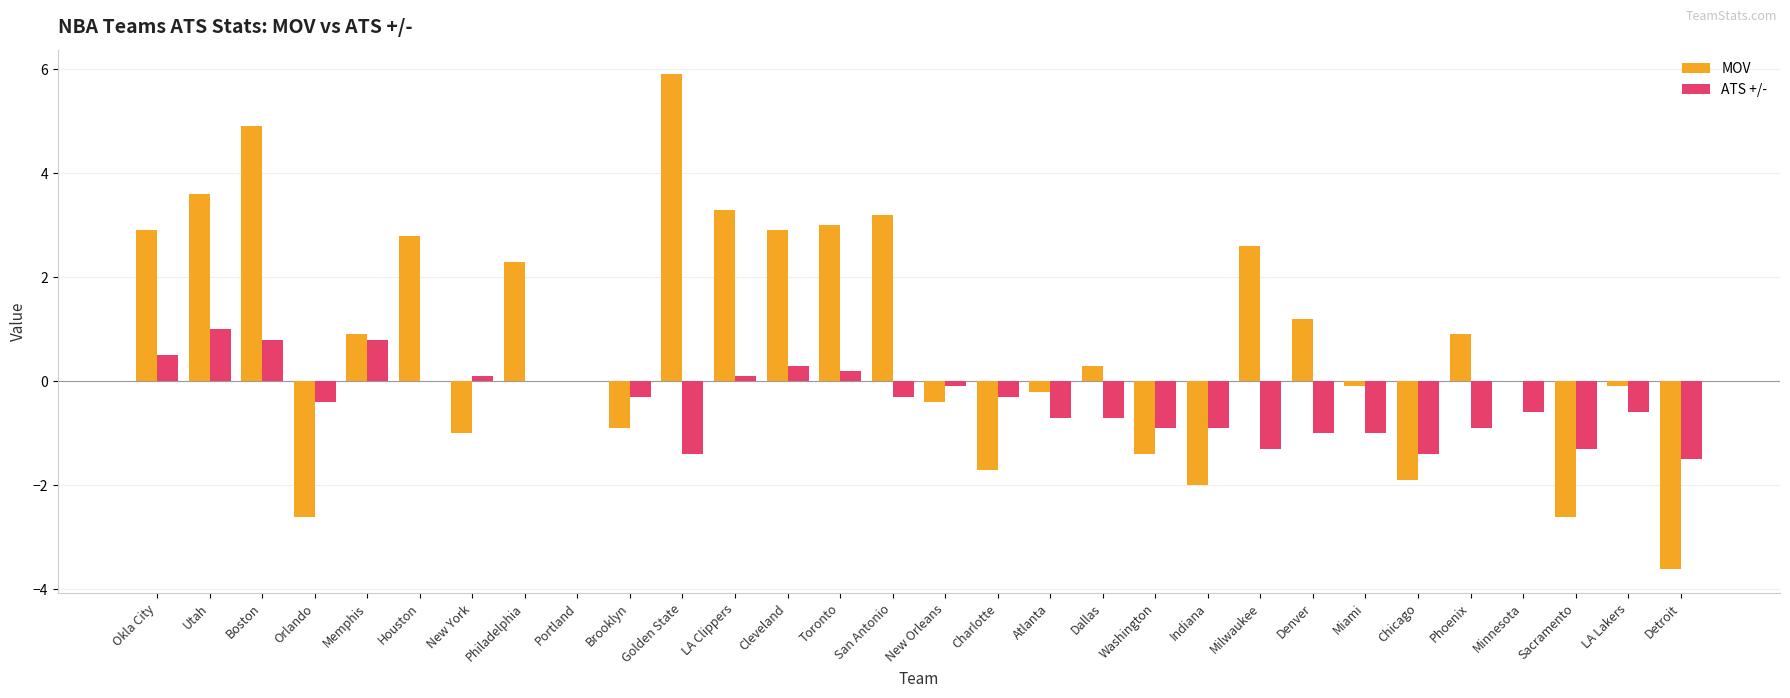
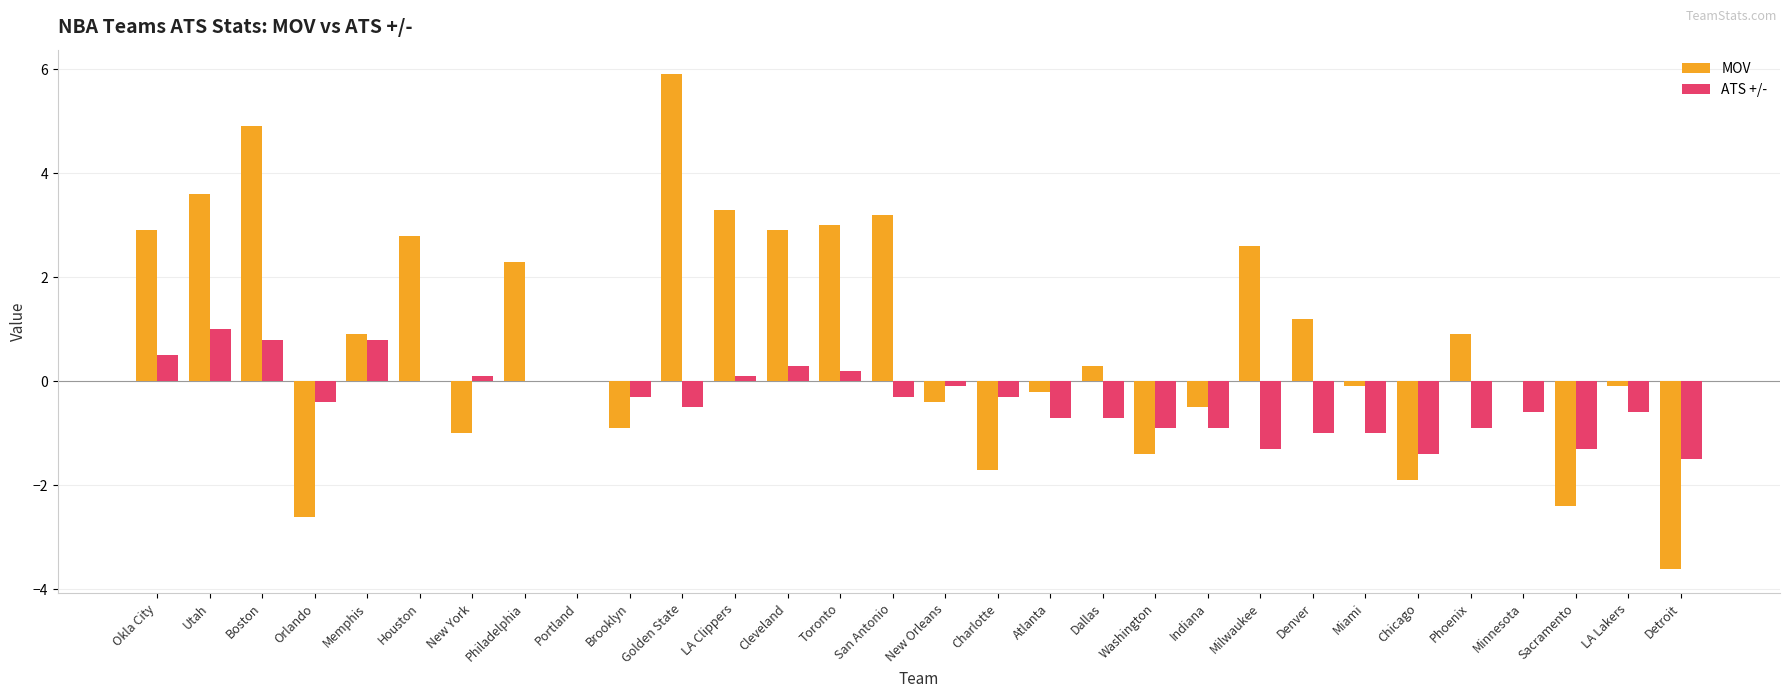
  {
    "MOV": {
      "Okla City": 2.9,
      "Utah": 3.6,
      "Boston": 4.9,
      "Orlando": -2.6,
      "Memphis": 0.9,
      "Houston": 2.8,
      "New York": -1.0,
      "Philadelphia": 2.3,
      "Portland": 0.0,
      "Brooklyn": -0.9,
      "Golden State": 5.9,
      "LA Clippers": 3.3,
      "Cleveland": 2.9,
      "Toronto": 3.0,
      "San Antonio": 3.2,
      "New Orleans": -0.4,
      "Charlotte": -1.7,
      "Atlanta": -0.2,
      "Dallas": 0.3,
      "Washington": -1.4,
-     "Indiana": -2.0,
+     "Indiana": -0.5,
      "Milwaukee": 2.6,
      "Denver": 1.2,
      "Miami": -0.1,
      "Chicago": -1.9,
      "Phoenix": 0.9,
      "Minnesota": 0.0,
-     "Sacramento": -2.6,
+     "Sacramento": -2.4,
      "LA Lakers": -0.1,
      "Detroit": -3.6
    },
    "ATS +/-": {
      "Okla City": 0.5,
      "Utah": 1.0,
      "Boston": 0.8,
      "Orlando": -0.4,
      "Memphis": 0.8,
      "Houston": 0.0,
      "New York": 0.1,
      "Philadelphia": 0.0,
      "Portland": 0.0,
      "Brooklyn": -0.3,
-     "Golden State": -1.4,
+     "Golden State": -0.5,
      "LA Clippers": 0.1,
      "Cleveland": 0.3,
      "Toronto": 0.2,
      "San Antonio": -0.3,
      "New Orleans": -0.1,
      "Charlotte": -0.3,
      "Atlanta": -0.7,
      "Dallas": -0.7,
      "Washington": -0.9,
      "Indiana": -0.9,
      "Milwaukee": -1.3,
      "Denver": -1.0,
      "Miami": -1.0,
      "Chicago": -1.4,
      "Phoenix": -0.9,
      "Minnesota": -0.6,
      "Sacramento": -1.3,
      "LA Lakers": -0.6,
      "Detroit": -1.5
    }
  }
